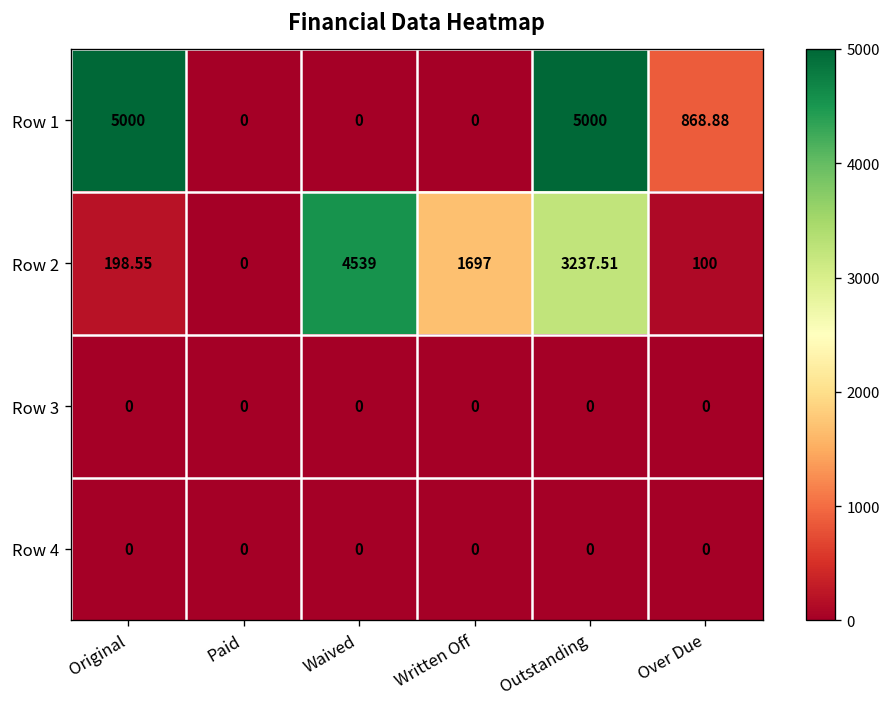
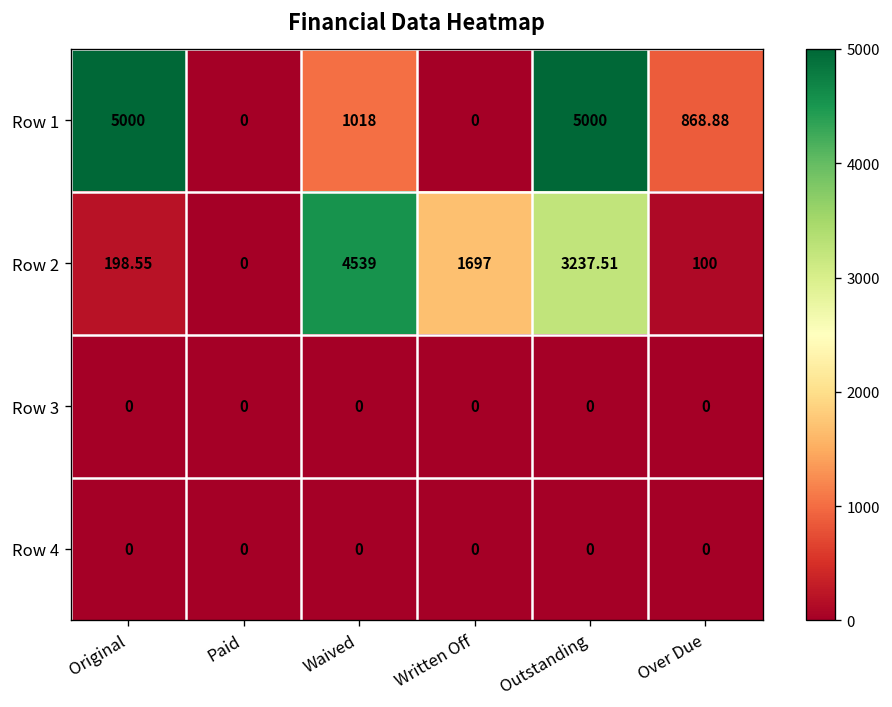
  {
    "Row 1": {
      "Original": 5000,
      "Paid": 0,
-     "Waived": 0,
+     "Waived": 1018,
      "Written Off": 0,
      "Outstanding": 5000,
      "Over Due": 868.88
    },
    "Row 2": {
      "Original": 198.55,
      "Paid": 0,
      "Waived": 4539,
      "Written Off": 1697,
      "Outstanding": 3237.51,
      "Over Due": 100
    },
    "Row 3": {
      "Original": 0,
      "Paid": 0,
      "Waived": 0,
      "Written Off": 0,
      "Outstanding": 0,
      "Over Due": 0
    },
    "Row 4": {
      "Original": 0,
      "Paid": 0,
      "Waived": 0,
      "Written Off": 0,
      "Outstanding": 0,
      "Over Due": 0
    }
  }
